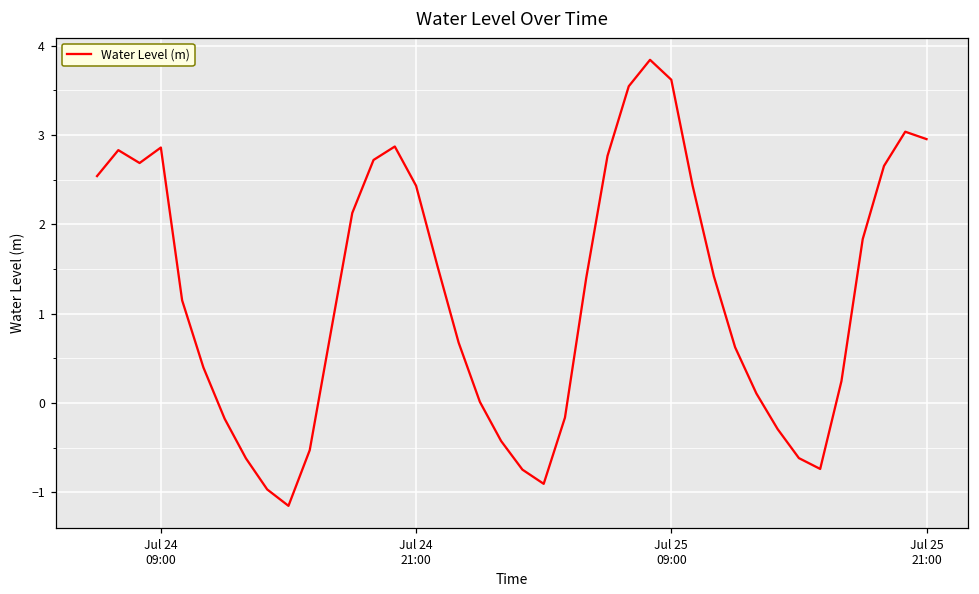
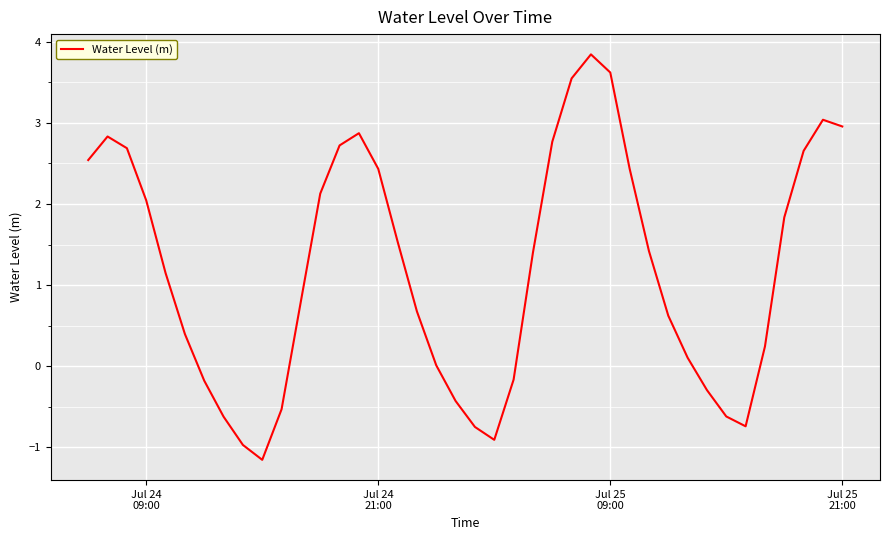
  {
-   "Jul 24 09:00": 2.9,
+   "Jul 24 09:00": 2.0,
    "Jul 24 21:00": 2.4,
    "Jul 25 09:00": 3.6,
    "Jul 25 21:00": 3.0
  }
